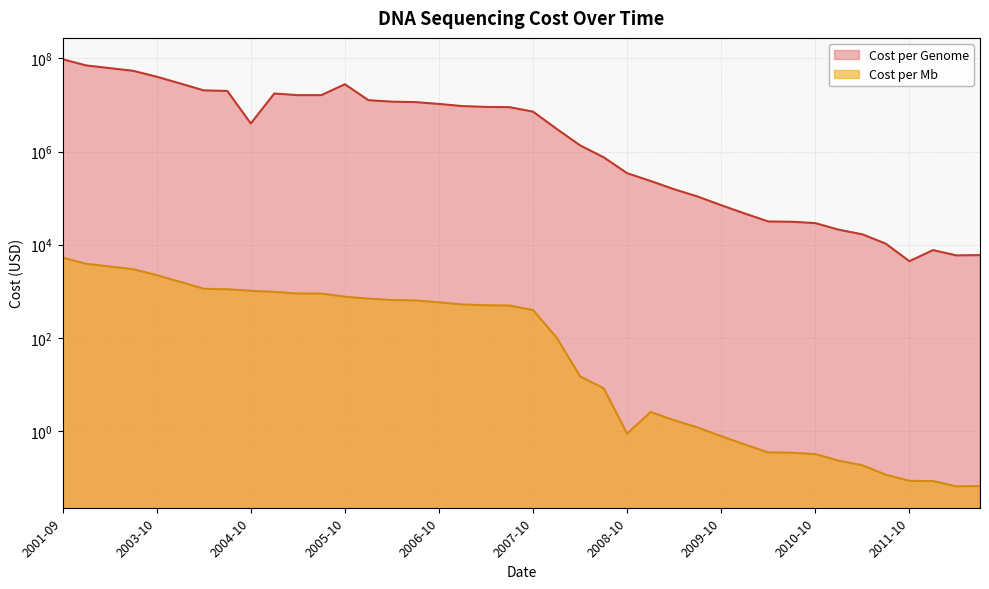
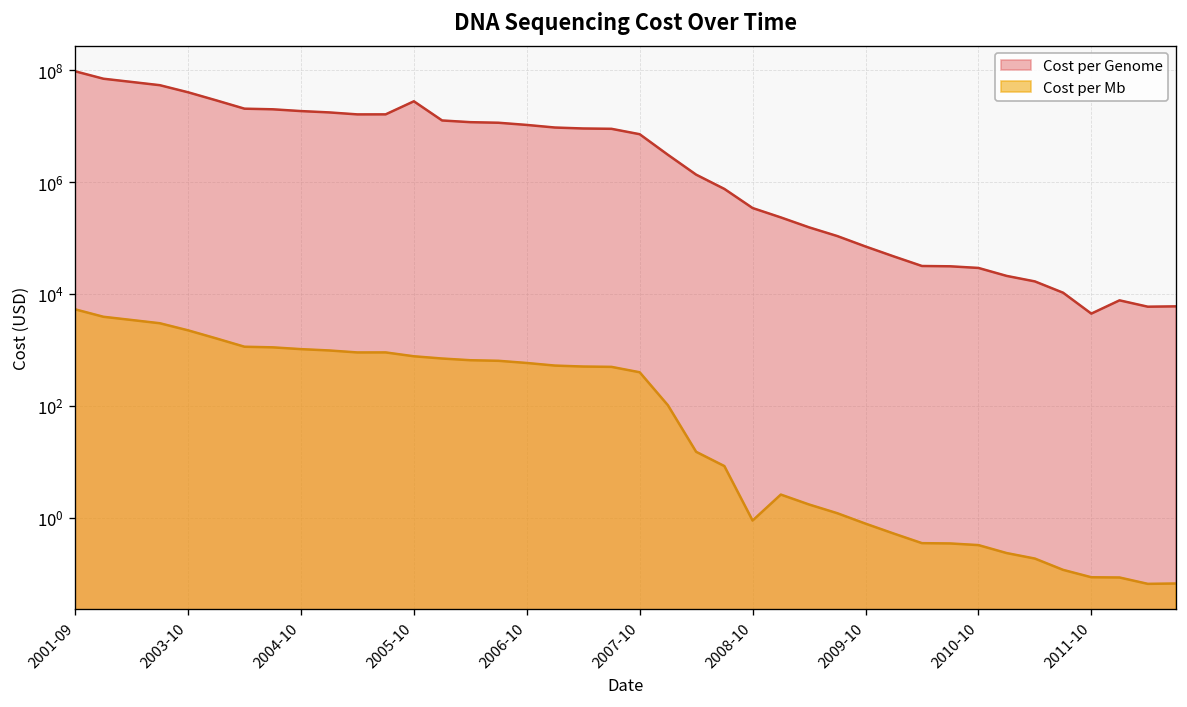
  {
    "Cost per Genome": {
      "2001-09": 100000000,
      "2003-10": 40000000,
-     "2004-10": 4000000,
+     "2004-10": 19000000,
      "2005-10": 30000000,
      "2006-10": 10000000,
      "2007-10": 7000000,
      "2008-10": 300000,
      "2009-10": 70000,
      "2010-10": 30000,
      "2011-10": 4000
    },
    "Cost per Mb": {
      "2001-09": 5000,
      "2003-10": 2000,
      "2004-10": 1000,
      "2005-10": 800,
      "2006-10": 600,
      "2007-10": 400,
      "2008-10": 0.9,
      "2009-10": 0.8,
      "2010-10": 0.3,
      "2011-10": 0.09
    }
  }
